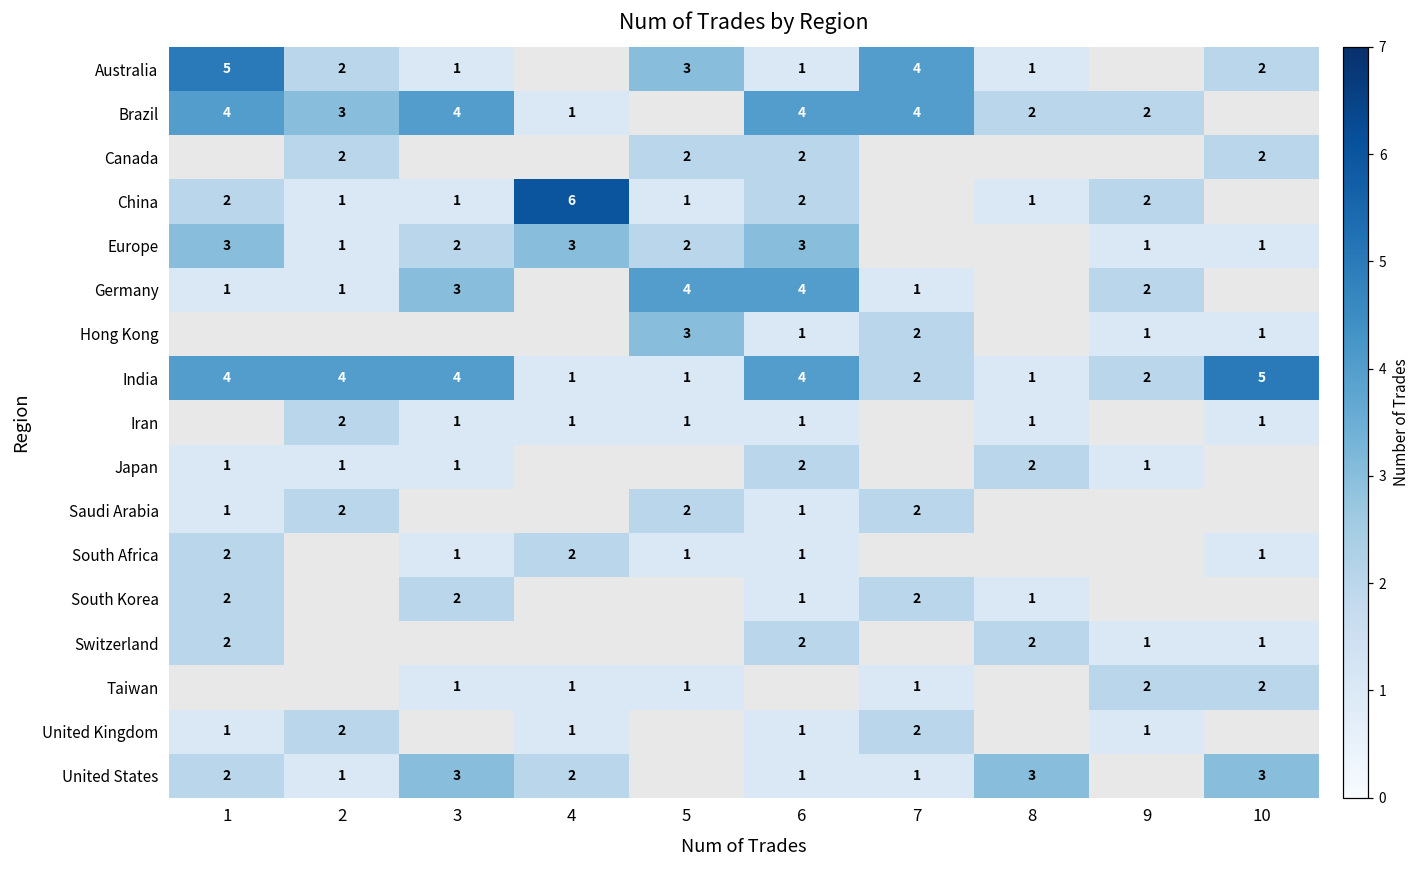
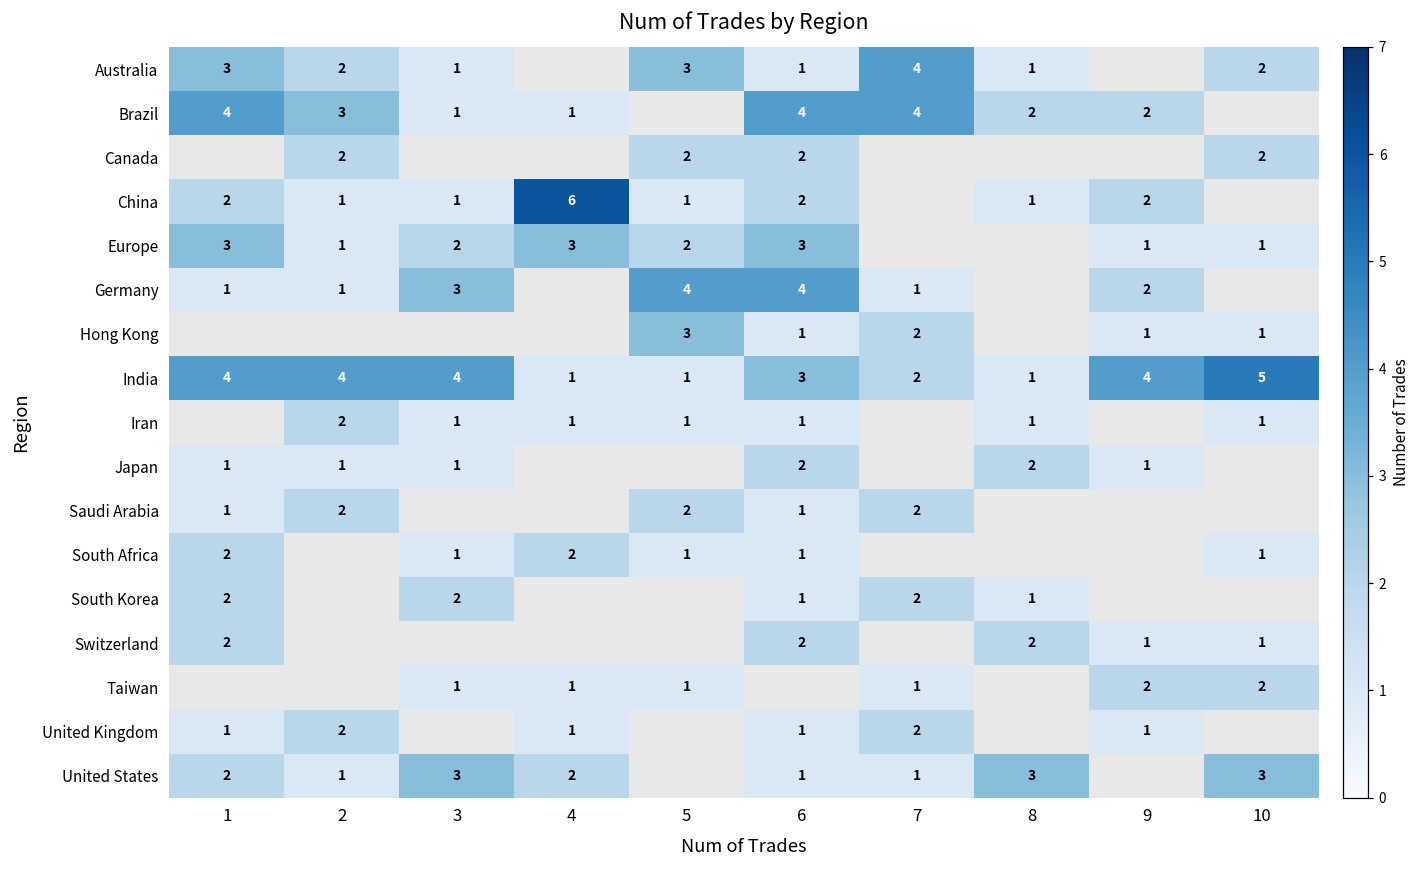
  {
    "Australia": {
-     "1": 5,
+     "1": 3,
      "2": 2,
      "3": 1,
      "5": 3,
      "6": 1,
      "7": 4,
      "8": 1,
      "10": 2
    },
    "Brazil": {
      "1": 4,
      "2": 3,
-     "3": 4,
+     "3": 1,
      "4": 1,
      "6": 4,
      "7": 4,
      "8": 2,
      "9": 2
    },
    "Canada": {
      "2": 2,
      "5": 2,
      "6": 2,
      "10": 2
    },
    "China": {
      "1": 2,
      "2": 1,
      "3": 1,
      "4": 6,
      "5": 1,
      "6": 2,
      "8": 1,
      "9": 2
    },
    "Europe": {
      "1": 3,
      "2": 1,
      "3": 2,
      "4": 3,
      "5": 2,
      "6": 3,
      "9": 1,
      "10": 1
    },
    "Germany": {
      "1": 1,
      "2": 1,
      "3": 3,
      "5": 4,
      "6": 4,
      "7": 1,
      "9": 2
    },
    "Hong Kong": {
      "5": 3,
      "6": 1,
      "7": 2,
      "9": 1,
      "10": 1
    },
    "India": {
      "1": 4,
      "2": 4,
      "3": 4,
      "4": 1,
      "5": 1,
-     "6": 4,
+     "6": 3,
      "7": 2,
      "8": 1,
-     "9": 2,
+     "9": 4,
      "10": 5
    },
    "Iran": {
      "2": 2,
      "3": 1,
      "4": 1,
      "5": 1,
      "6": 1,
      "8": 1,
      "10": 1
    },
    "Japan": {
      "1": 1,
      "2": 1,
      "3": 1,
      "6": 2,
      "8": 2,
      "9": 1
    },
    "Saudi Arabia": {
      "1": 1,
      "2": 2,
      "5": 2,
      "6": 1,
      "7": 2
    },
    "South Africa": {
      "1": 2,
      "3": 1,
      "4": 2,
      "5": 1,
      "6": 1,
      "10": 1
    },
    "South Korea": {
      "1": 2,
      "3": 2,
      "6": 1,
      "7": 2,
      "8": 1
    },
    "Switzerland": {
      "1": 2,
      "6": 2,
      "8": 2,
      "9": 1,
      "10": 1
    },
    "Taiwan": {
      "3": 1,
      "4": 1,
      "5": 1,
      "7": 1,
      "9": 2,
      "10": 2
    },
    "United Kingdom": {
      "1": 1,
      "2": 2,
      "4": 1,
      "6": 1,
      "7": 2,
      "9": 1
    },
    "United States": {
      "1": 2,
      "2": 1,
      "3": 3,
      "4": 2,
      "6": 1,
      "7": 1,
      "8": 3,
      "10": 3
    }
  }
